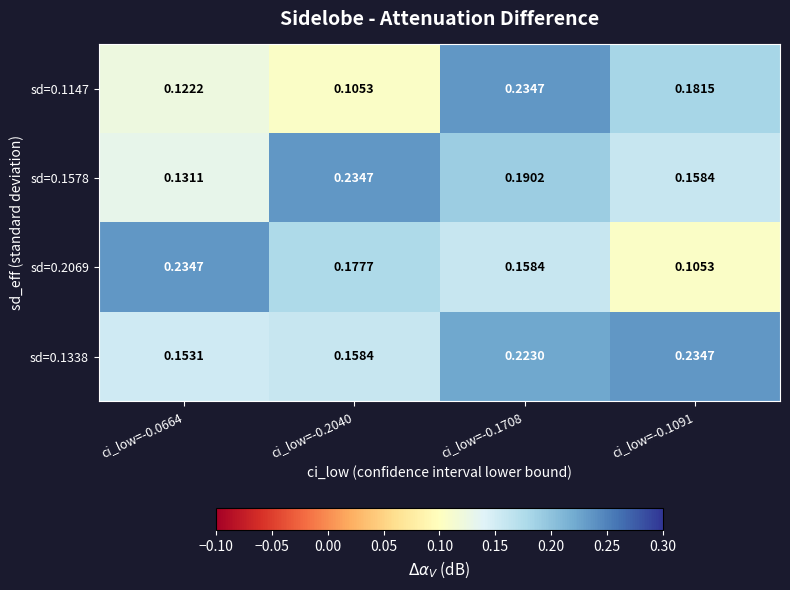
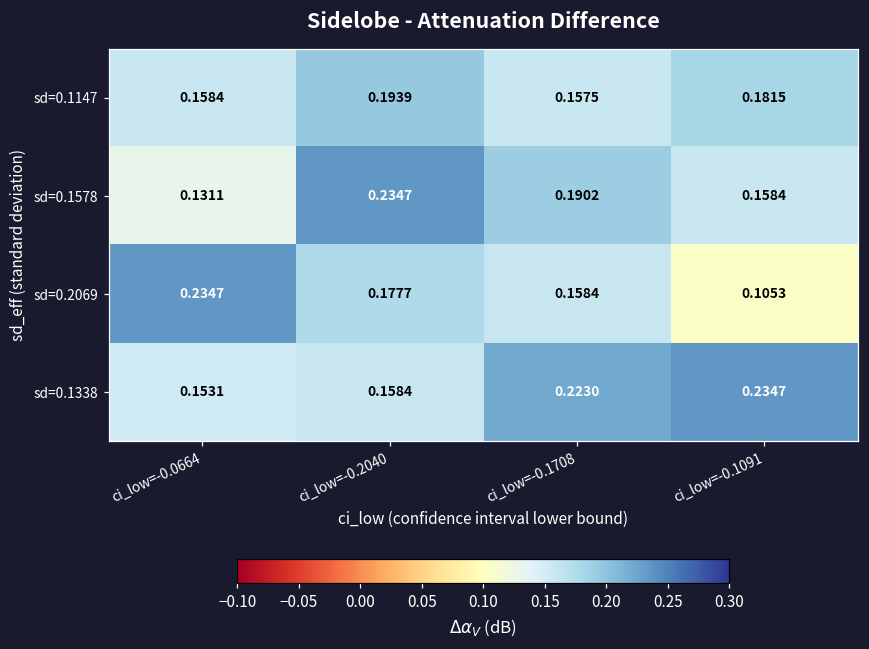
  {
    "sd=0.1147": {
-     "ci_low=-0.0664": 0.1222,
-     "ci_low=-0.2040": 0.1053,
-     "ci_low=-0.1708": 0.2347,
+     "ci_low=-0.0664": 0.1584,
+     "ci_low=-0.2040": 0.1939,
+     "ci_low=-0.1708": 0.1575,
      "ci_low=-0.1091": 0.1815
    },
    "sd=0.1578": {
      "ci_low=-0.0664": 0.1311,
      "ci_low=-0.2040": 0.2347,
      "ci_low=-0.1708": 0.1902,
      "ci_low=-0.1091": 0.1584
    },
    "sd=0.2069": {
      "ci_low=-0.0664": 0.2347,
      "ci_low=-0.2040": 0.1777,
      "ci_low=-0.1708": 0.1584,
      "ci_low=-0.1091": 0.1053
    },
    "sd=0.1338": {
      "ci_low=-0.0664": 0.1531,
      "ci_low=-0.2040": 0.1584,
      "ci_low=-0.1708": 0.2230,
      "ci_low=-0.1091": 0.2347
    }
  }
